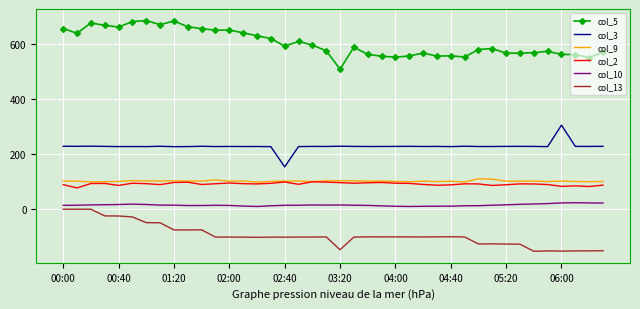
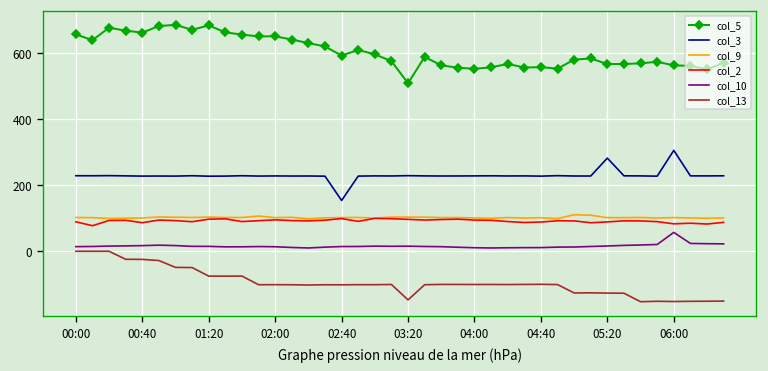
  {
    "col_5": {
      "00:00": 660,
      "00:40": 660,
      "01:20": 680,
      "02:00": 650,
      "02:40": 590,
      "03:20": 510,
      "04:00": 550,
      "04:40": 560,
      "05:20": 570,
      "06:00": 560
    },
    "col_3": {
      "00:00": 230,
      "00:40": 230,
      "01:20": 230,
      "02:00": 230,
      "02:40": 150,
      "03:20": 230,
      "04:00": 230,
      "04:40": 230,
-     "05:20": 230,
+     "05:20": 280,
      "06:00": 310
    },
    "col_9": {
      "00:00": 100,
      "00:40": 100,
      "04:40": 100,
      "05:20": 100,
      "06:00": 100
    },
    "col_2": {
      "00:00": 90,
      "00:40": 90,
      "04:40": 90,
      "05:20": 90,
      "06:00": 80
    },
    "col_10": {
      "00:00": 10,
      "00:40": 20,
      "01:20": 10,
      "02:00": 10,
      "02:40": 10,
      "03:20": 20,
      "04:00": 10,
      "04:40": 10,
      "05:20": 20,
-     "06:00": 20
+     "06:00": 60
    },
    "col_13": {
      "00:00": 0,
      "00:40": -20,
      "01:20": -80,
      "02:00": -100,
      "02:40": -100,
      "03:20": -150,
      "04:00": -100,
      "04:40": -100,
      "05:20": -130,
      "06:00": -150
    }
  }
